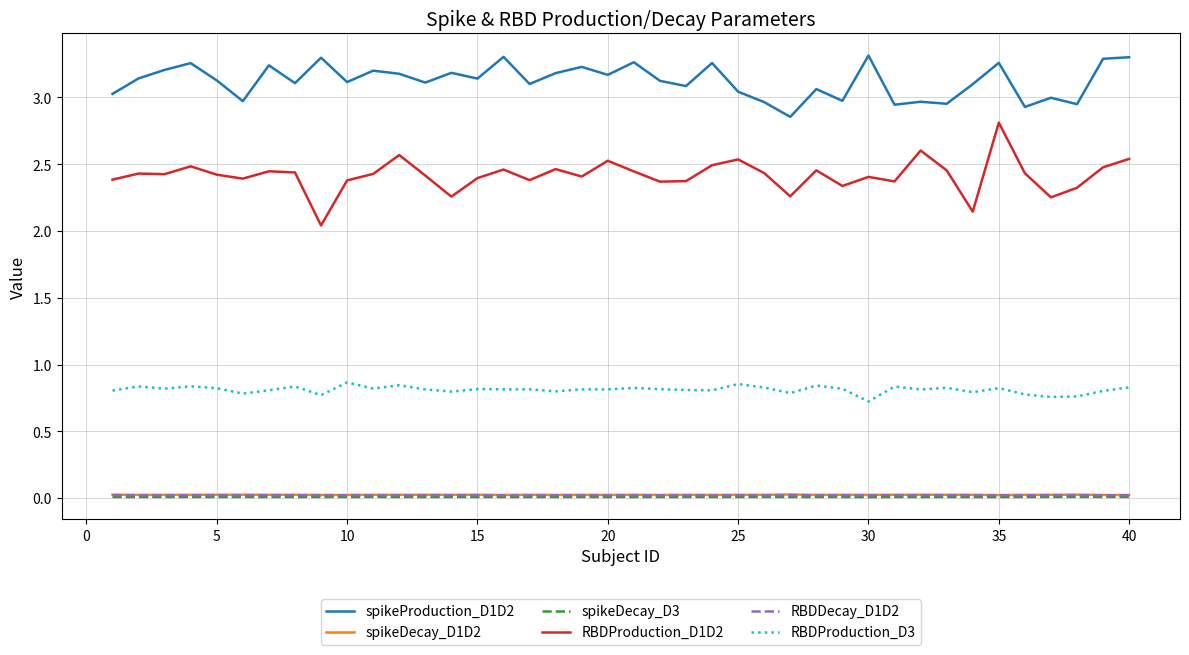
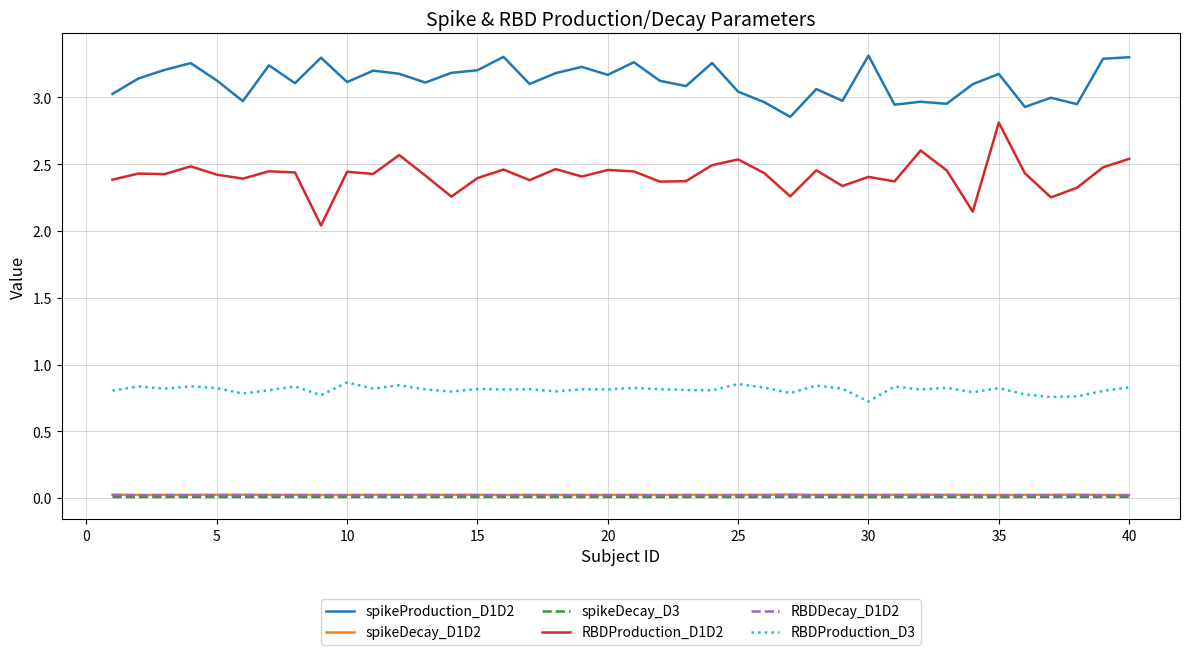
  {
    "spikeProduction_D1D2": {
      "5": 3.13,
      "10": 3.11,
-     "15": 3.14,
+     "15": 3.20,
      "20": 3.17,
      "25": 3.04,
      "30": 3.31,
-     "35": 3.26,
+     "35": 3.18,
      "40": 3.30
    },
    "RBDProduction_D1D2": {
      "5": 2.42,
-     "10": 2.38,
+     "10": 2.44,
      "15": 2.40,
-     "20": 2.53,
+     "20": 2.46,
      "25": 2.54,
      "30": 2.40,
      "35": 2.81,
      "40": 2.54
    },
    "RBDProduction_D3": {
      "5": 0.82,
      "10": 0.87,
      "15": 0.82,
      "20": 0.81,
      "25": 0.85,
      "30": 0.72,
      "35": 0.82,
      "40": 0.83
    }
  }
